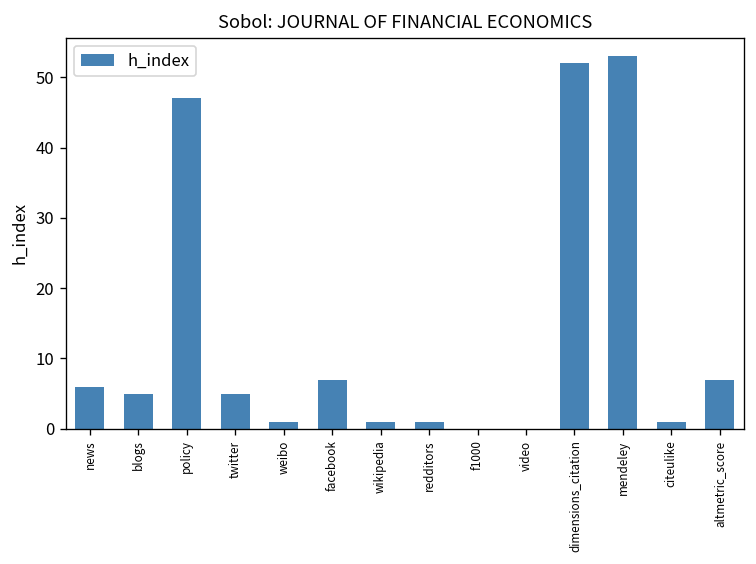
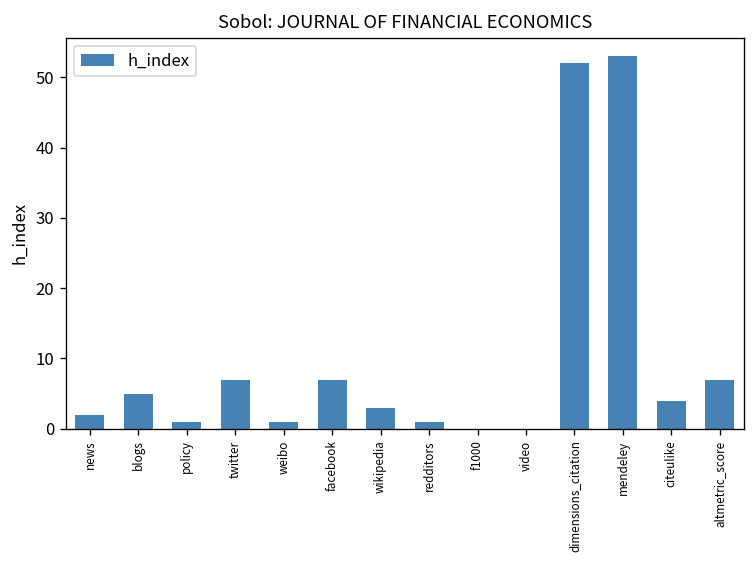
  {
-   "news": 6,
+   "news": 2,
    "blogs": 5,
-   "policy": 47,
-   "twitter": 5,
+   "policy": 1,
+   "twitter": 7,
    "weibo": 1,
    "facebook": 7,
-   "wikipedia": 1,
+   "wikipedia": 3,
    "redditors": 1,
    "f1000": 0,
    "video": 0,
    "dimensions_citation": 52,
    "mendeley": 53,
-   "citeulike": 1,
+   "citeulike": 4,
    "altmetric_score": 7
  }
